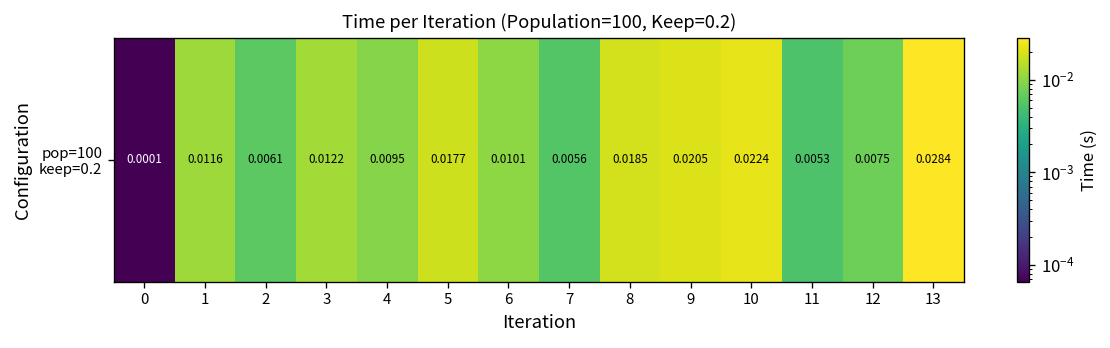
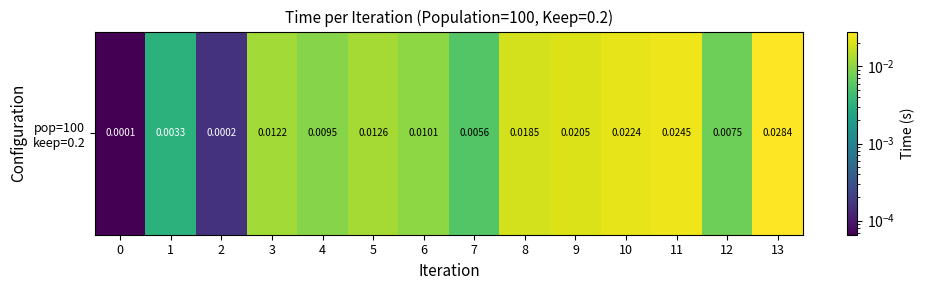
  {
    "pop=100 keep=0.2": {
      "0": 0.0001,
-     "1": 0.0116,
-     "2": 0.0061,
+     "1": 0.0033,
+     "2": 0.0002,
      "3": 0.0122,
      "4": 0.0095,
-     "5": 0.0177,
+     "5": 0.0126,
      "6": 0.0101,
      "7": 0.0056,
      "8": 0.0185,
      "9": 0.0205,
      "10": 0.0224,
-     "11": 0.0053,
+     "11": 0.0245,
      "12": 0.0075,
      "13": 0.0284
    }
  }
